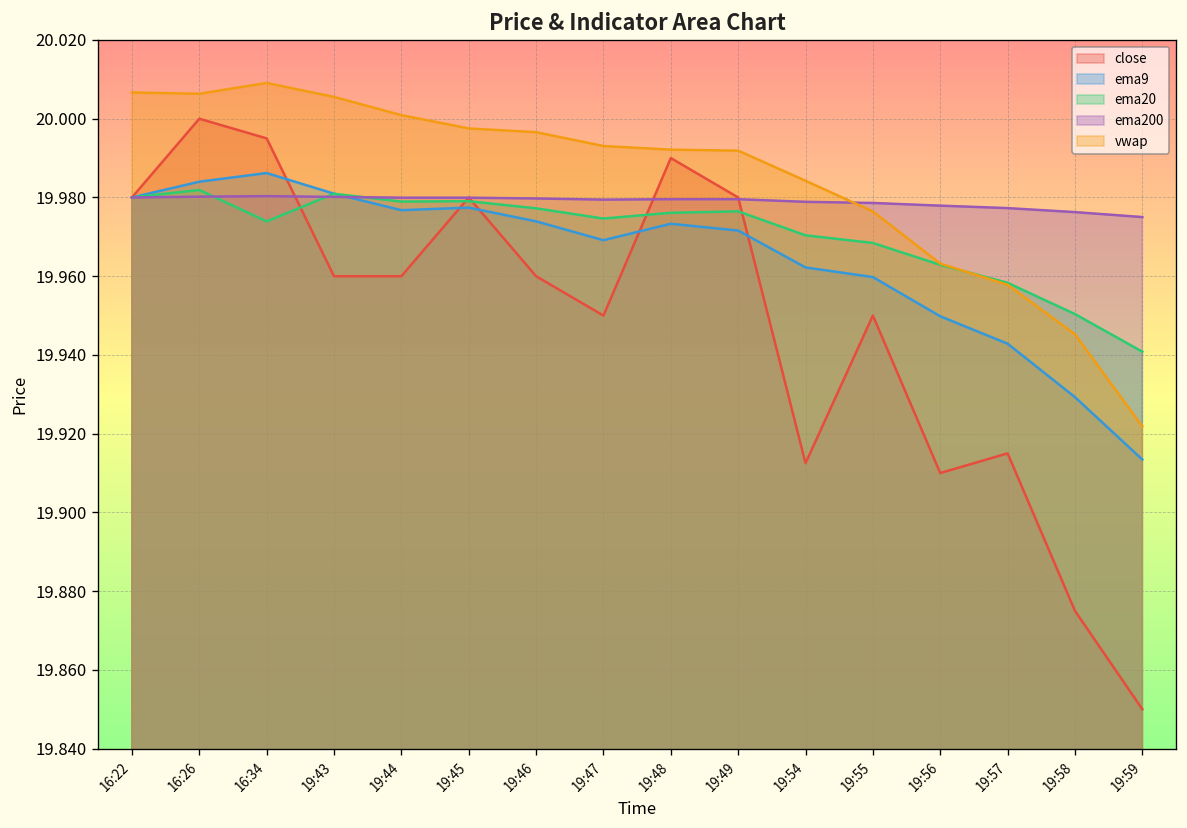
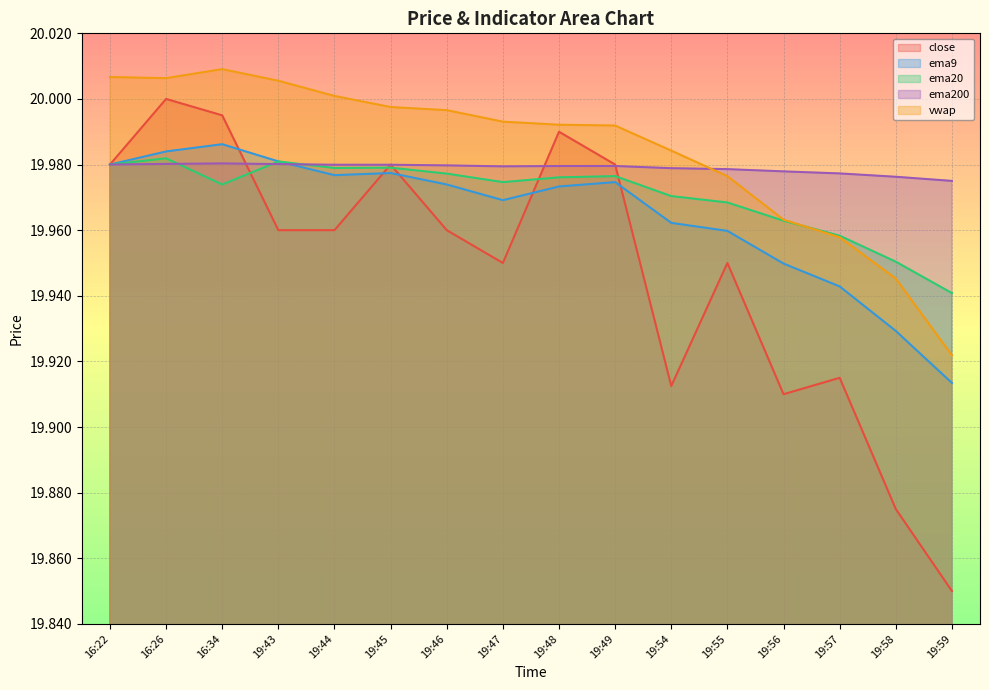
  {
    "ema9": {
      "16:26": 19.984,
      "16:34": 19.986,
      "19:44": 19.977,
      "19:45": 19.977,
      "19:46": 19.974,
      "19:47": 19.969,
      "19:48": 19.973,
-     "19:49": 19.972,
+     "19:49": 19.975,
      "19:54": 19.962,
      "19:55": 19.960,
      "19:56": 19.950,
      "19:57": 19.943,
      "19:58": 19.929,
      "19:59": 19.913
    },
    "ema20": {
      "16:26": 19.982,
      "16:34": 19.974,
      "19:44": 19.979,
      "19:45": 19.979,
      "19:46": 19.977,
      "19:47": 19.975,
      "19:48": 19.976,
      "19:49": 19.976,
      "19:54": 19.970,
      "19:55": 19.968,
      "19:58": 19.950,
      "19:59": 19.941
    },
    "ema200": {
      "16:26": 19.980,
      "16:34": 19.980,
      "19:43": 19.980,
      "19:44": 19.980,
      "19:46": 19.980,
      "19:47": 19.979,
      "19:48": 19.980,
      "19:54": 19.979,
      "19:55": 19.979,
      "19:56": 19.978,
      "19:57": 19.977,
      "19:58": 19.976,
      "19:59": 19.975
    }
  }
